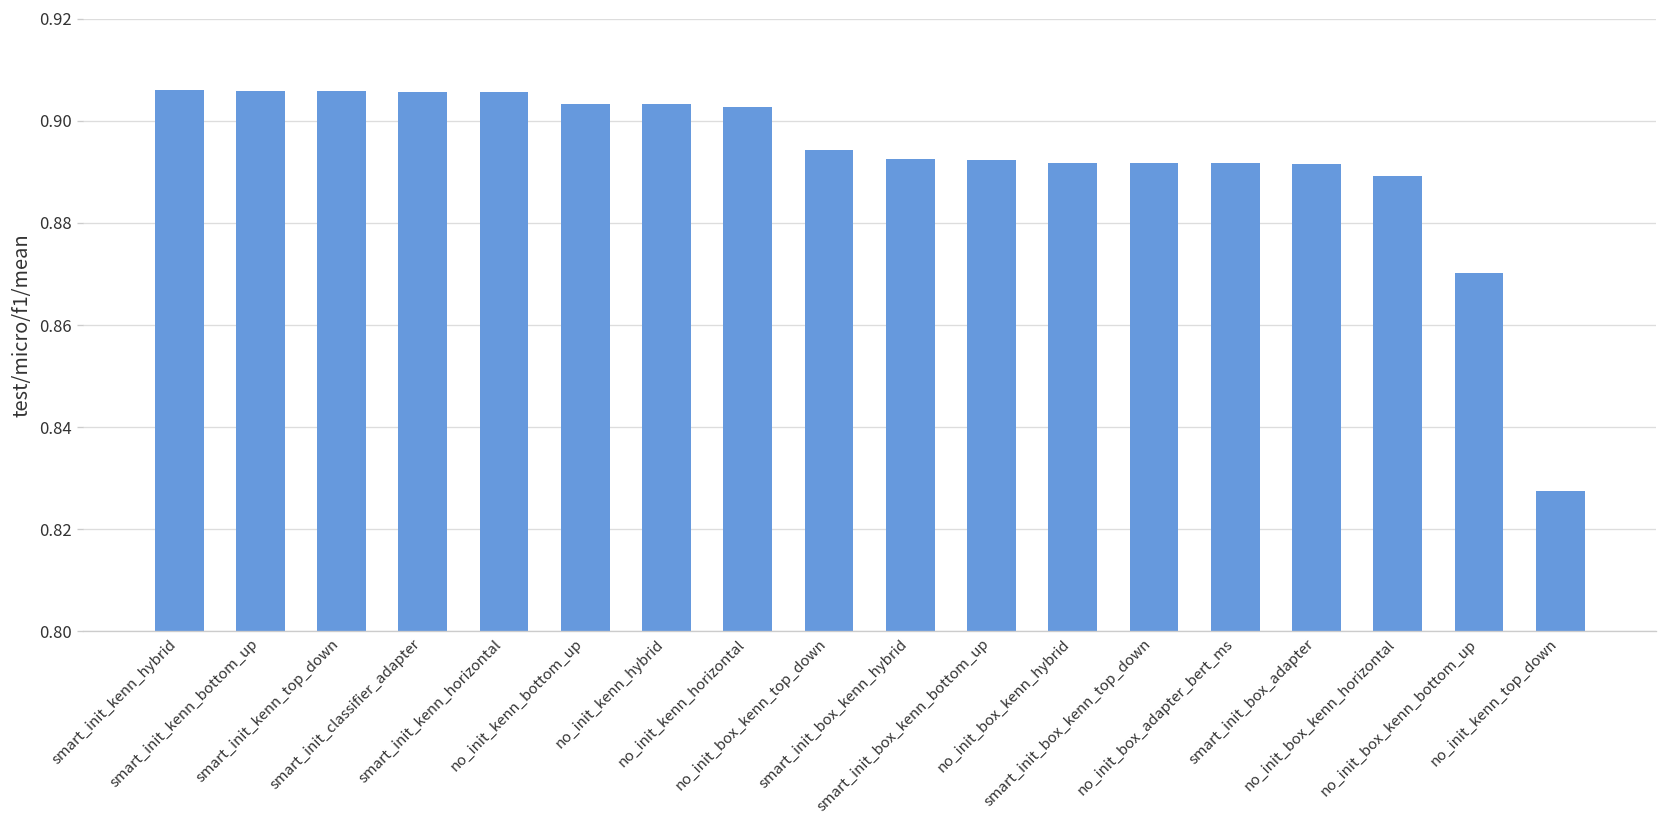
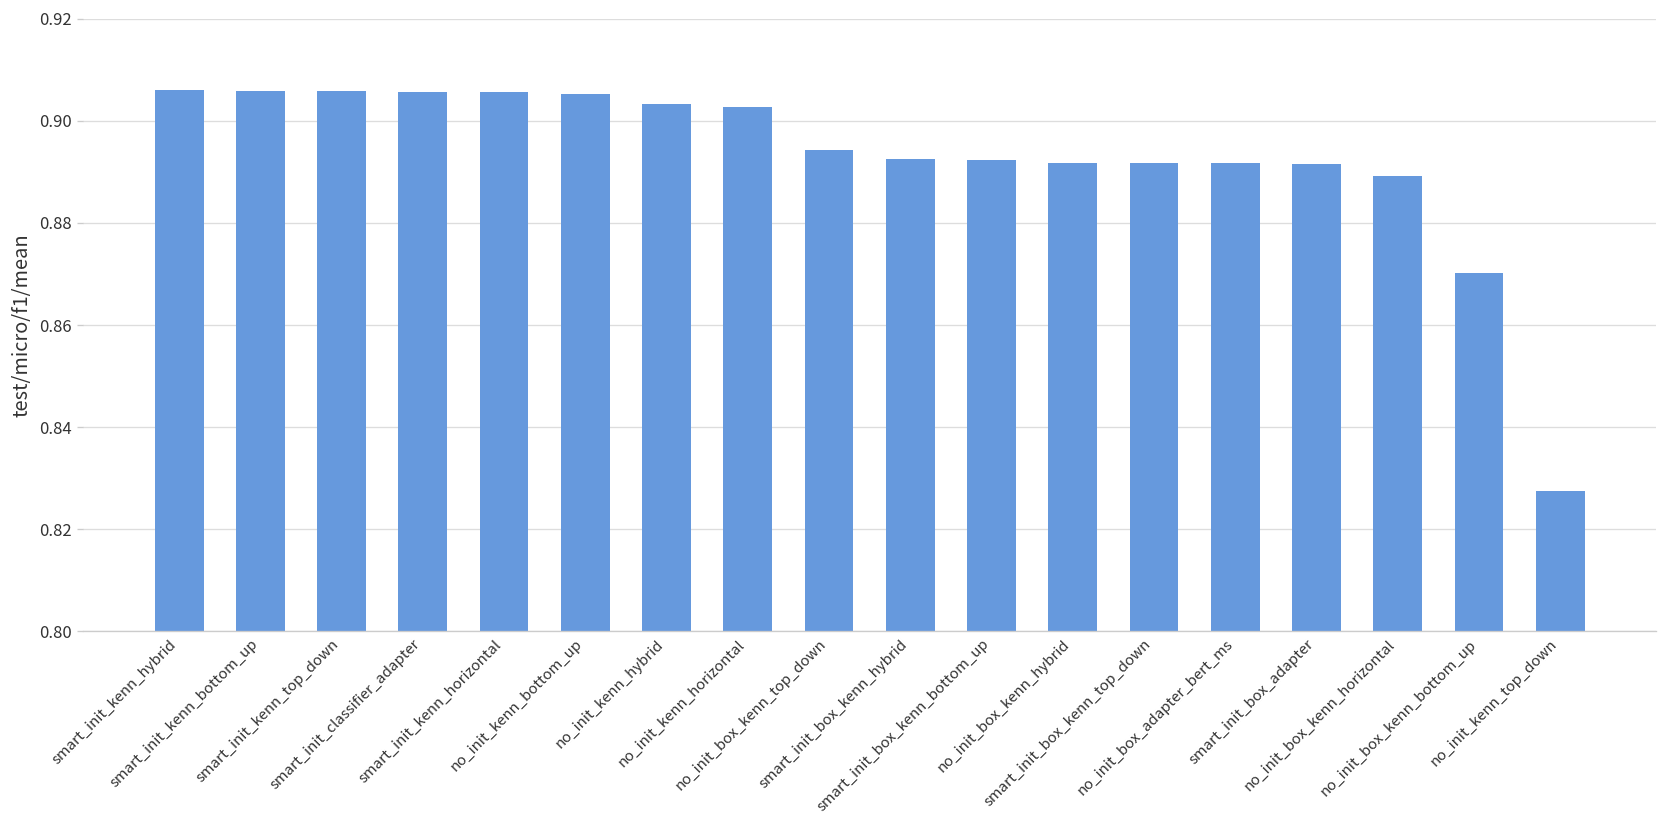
  {
    "smart_init_kenn_hybrid": 0.906,
    "smart_init_kenn_bottom_up": 0.906,
    "smart_init_kenn_top_down": 0.906,
    "smart_init_classifier_adapter": 0.906,
    "smart_init_kenn_horizontal": 0.906,
-   "no_init_kenn_bottom_up": 0.903,
+   "no_init_kenn_bottom_up": 0.905,
    "no_init_kenn_hybrid": 0.903,
    "no_init_kenn_horizontal": 0.903,
    "no_init_box_kenn_top_down": 0.894,
    "smart_init_box_kenn_hybrid": 0.893,
    "smart_init_box_kenn_bottom_up": 0.892,
    "no_init_box_kenn_hybrid": 0.892,
    "smart_init_box_kenn_top_down": 0.892,
    "no_init_box_adapter_bert_ms": 0.892,
    "smart_init_box_adapter": 0.892,
    "no_init_box_kenn_horizontal": 0.889,
    "no_init_box_kenn_bottom_up": 0.870,
    "no_init_kenn_top_down": 0.828
  }
